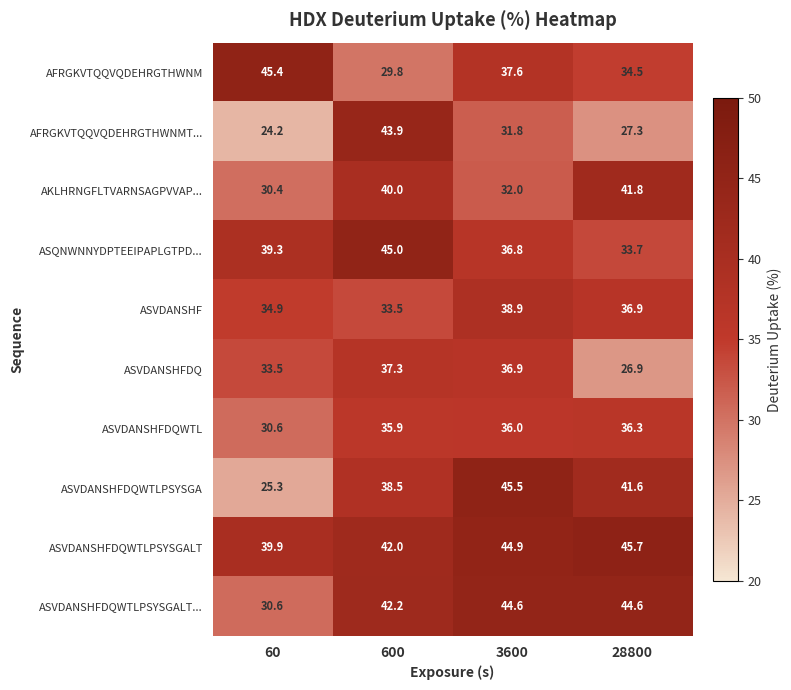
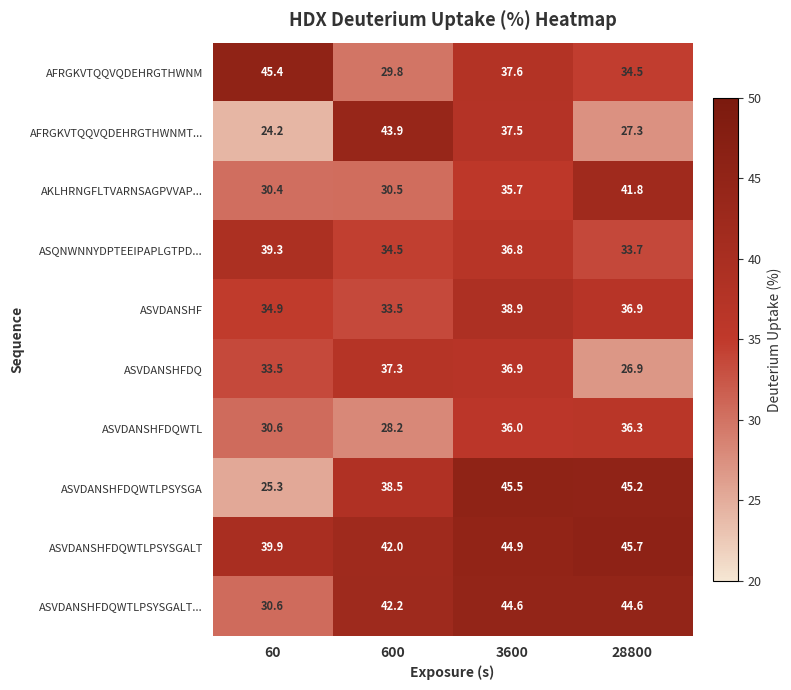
  {
    "AFRGKVTQQVQDEHRGTHWNM": {
      "60": 45.4,
      "600": 29.8,
      "3600": 37.6,
      "28800": 34.5
    },
    "AFRGKVTQQVQDEHRGTHWNMT...": {
      "60": 24.2,
      "600": 43.9,
-     "3600": 31.8,
+     "3600": 37.5,
      "28800": 27.3
    },
    "AKLHRNGFLTVARNSAGPVVAP...": {
      "60": 30.4,
-     "600": 40.0,
-     "3600": 32.0,
+     "600": 30.5,
+     "3600": 35.7,
      "28800": 41.8
    },
    "ASQNWNNYDPTEEIPAPLGTPD...": {
      "60": 39.3,
-     "600": 45.0,
+     "600": 34.5,
      "3600": 36.8,
      "28800": 33.7
    },
    "ASVDANSHF": {
      "60": 34.9,
      "600": 33.5,
      "3600": 38.9,
      "28800": 36.9
    },
    "ASVDANSHFDQ": {
      "60": 33.5,
      "600": 37.3,
      "3600": 36.9,
      "28800": 26.9
    },
    "ASVDANSHFDQWTL": {
      "60": 30.6,
-     "600": 35.9,
+     "600": 28.2,
      "3600": 36.0,
      "28800": 36.3
    },
    "ASVDANSHFDQWTLPSYSGA": {
      "60": 25.3,
      "600": 38.5,
      "3600": 45.5,
-     "28800": 41.6
+     "28800": 45.2
    },
    "ASVDANSHFDQWTLPSYSGALT": {
      "60": 39.9,
      "600": 42.0,
      "3600": 44.9,
      "28800": 45.7
    },
    "ASVDANSHFDQWTLPSYSGALT...": {
      "60": 30.6,
      "600": 42.2,
      "3600": 44.6,
      "28800": 44.6
    }
  }
